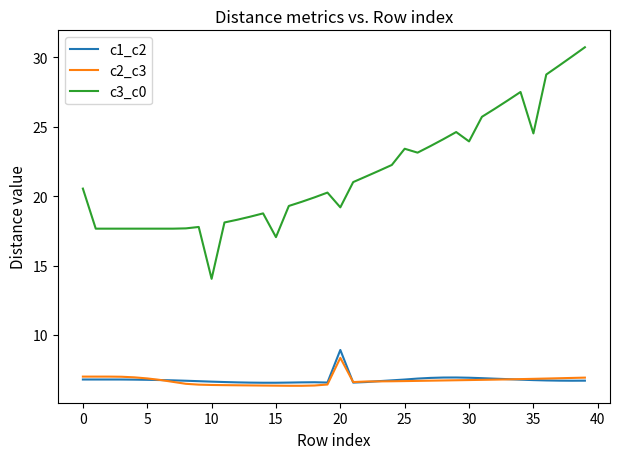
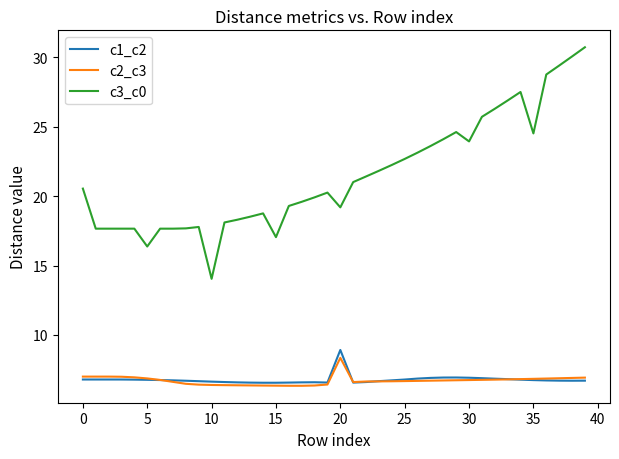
  {
    "c1_c2": {
      "0": 6.8,
      "10": 6.6,
      "15": 6.6,
      "20": 8.9
    },
    "c2_c3": {
      "0": 7.0,
      "10": 6.4,
      "15": 6.3,
      "20": 8.4
    },
    "c3_c0": {
      "0": 20.5,
-     "5": 17.7,
+     "5": 16.4,
      "10": 14.0,
      "15": 17.0,
      "20": 19.2,
-     "25": 23.4,
+     "25": 22.7,
      "30": 23.9,
      "35": 24.5
    }
  }
